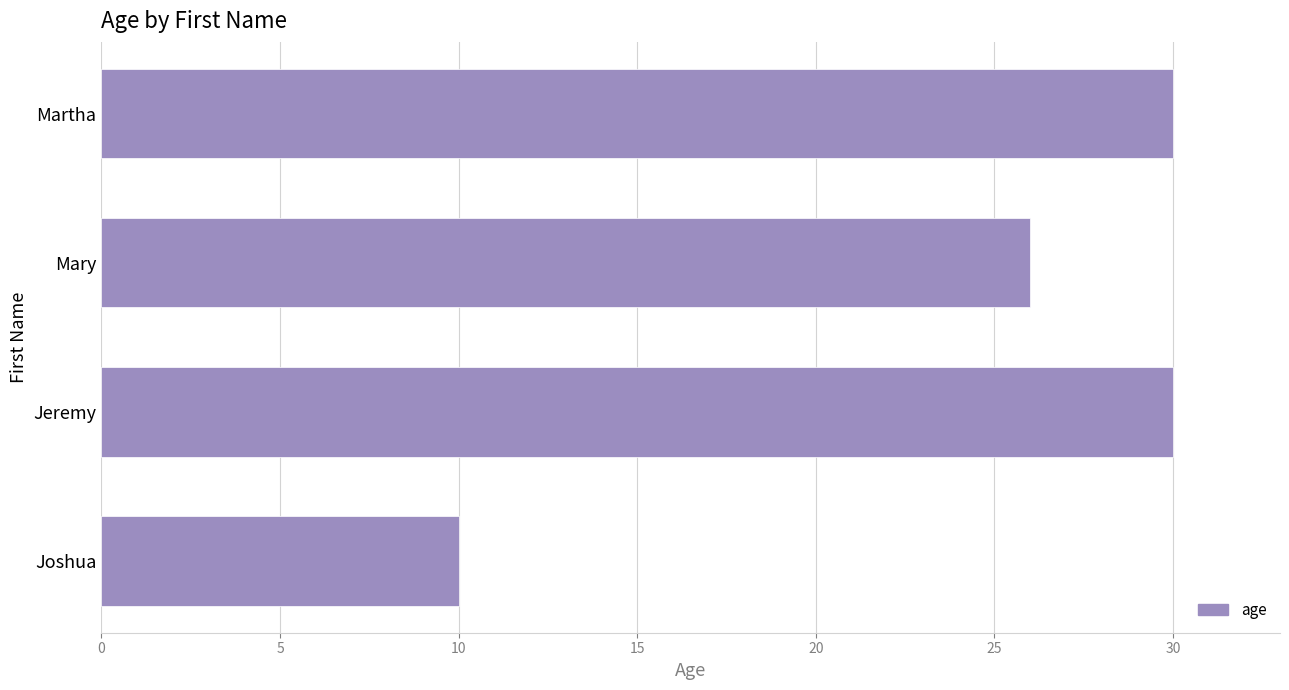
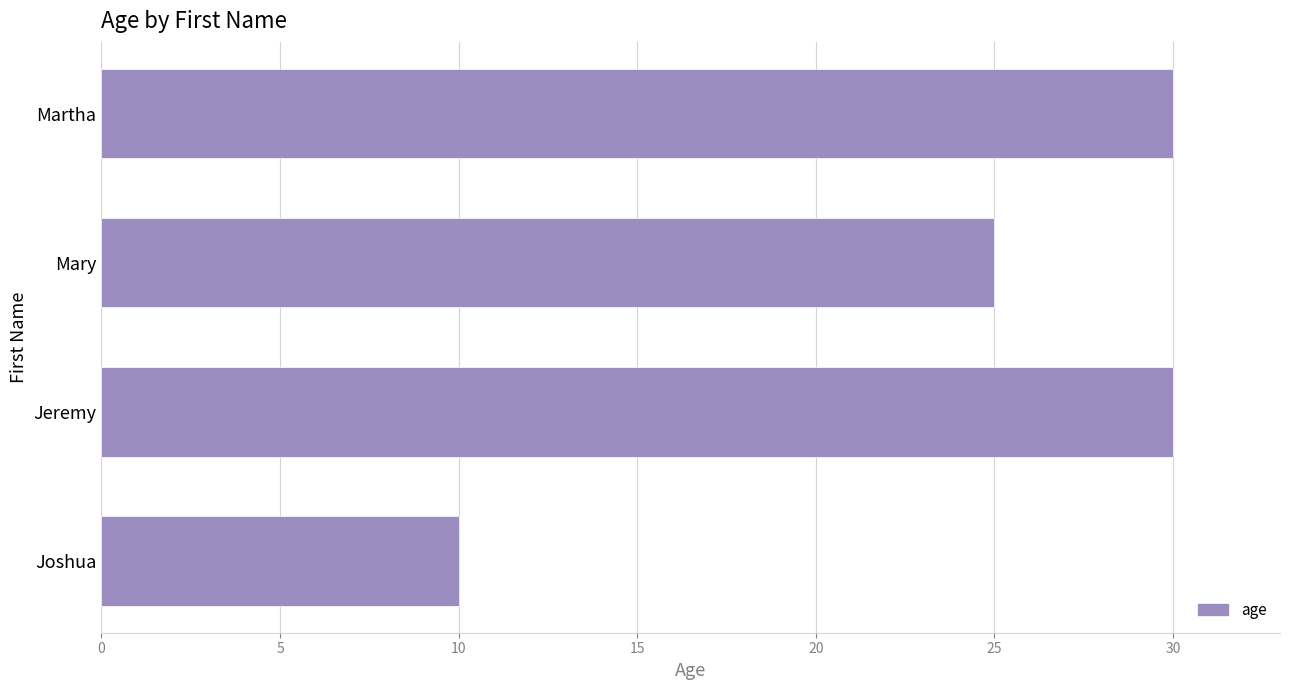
  {
    "Martha": 30,
-   "Mary": 26,
+   "Mary": 25,
    "Jeremy": 30,
    "Joshua": 10
  }
